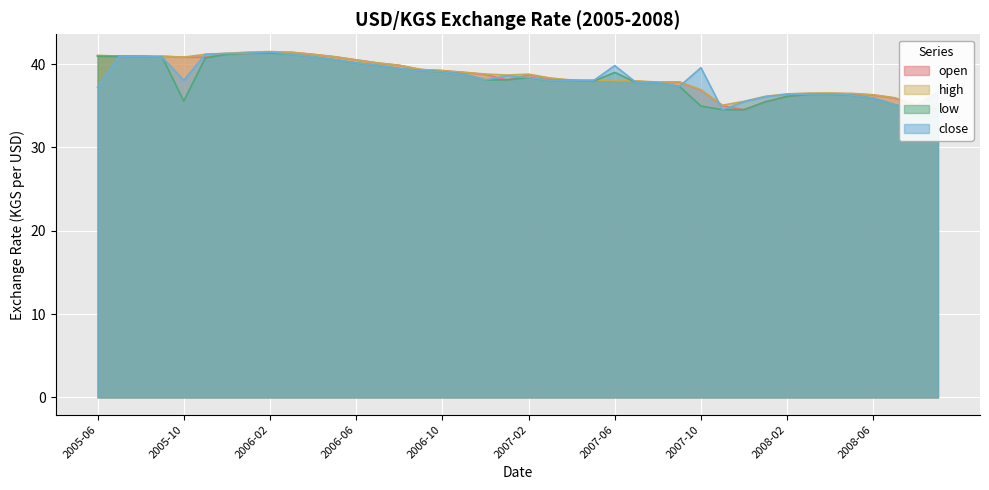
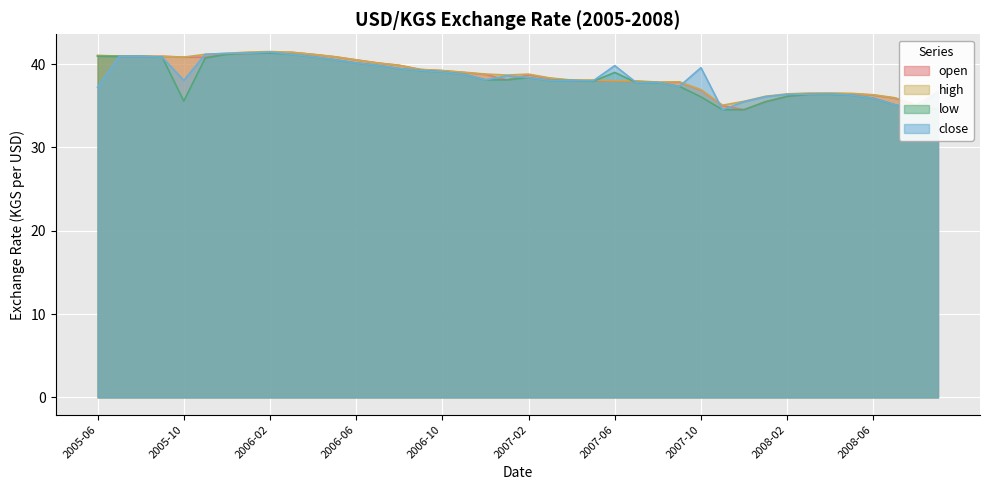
  {
    "low": {
      "2005-10": 36,
      "2007-06": 39,
-     "2007-10": 35
+     "2007-10": 36
    },
    "close": {
      "2005-06": 37,
      "2005-10": 38,
      "2007-06": 40,
      "2007-10": 40
    }
  }
